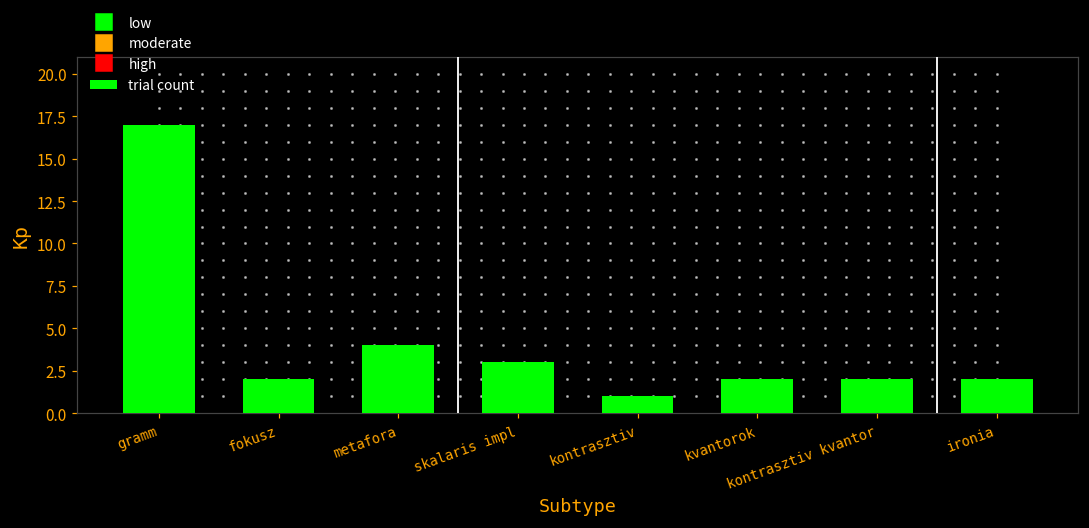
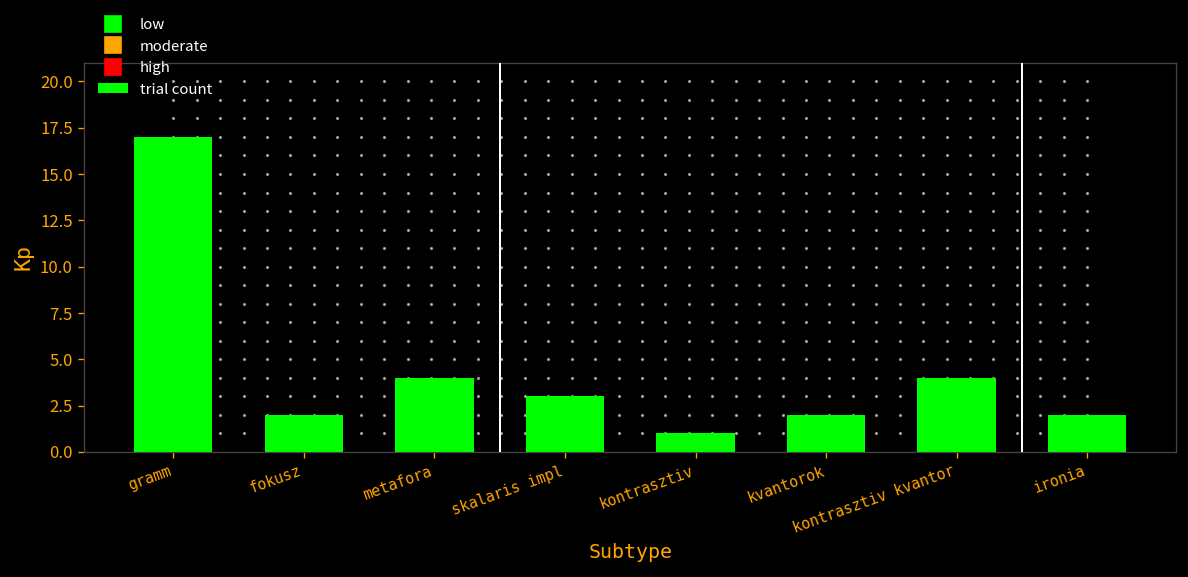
  {
    "trial count": {
      "gramm": 17,
      "fokusz": 2,
      "metafora": 4,
      "skalaris impl": 3,
      "kontrasztiv": 1,
      "kvantorok": 2,
-     "kontrasztiv kvantor": 2,
+     "kontrasztiv kvantor": 4,
      "ironia": 2
    }
  }
